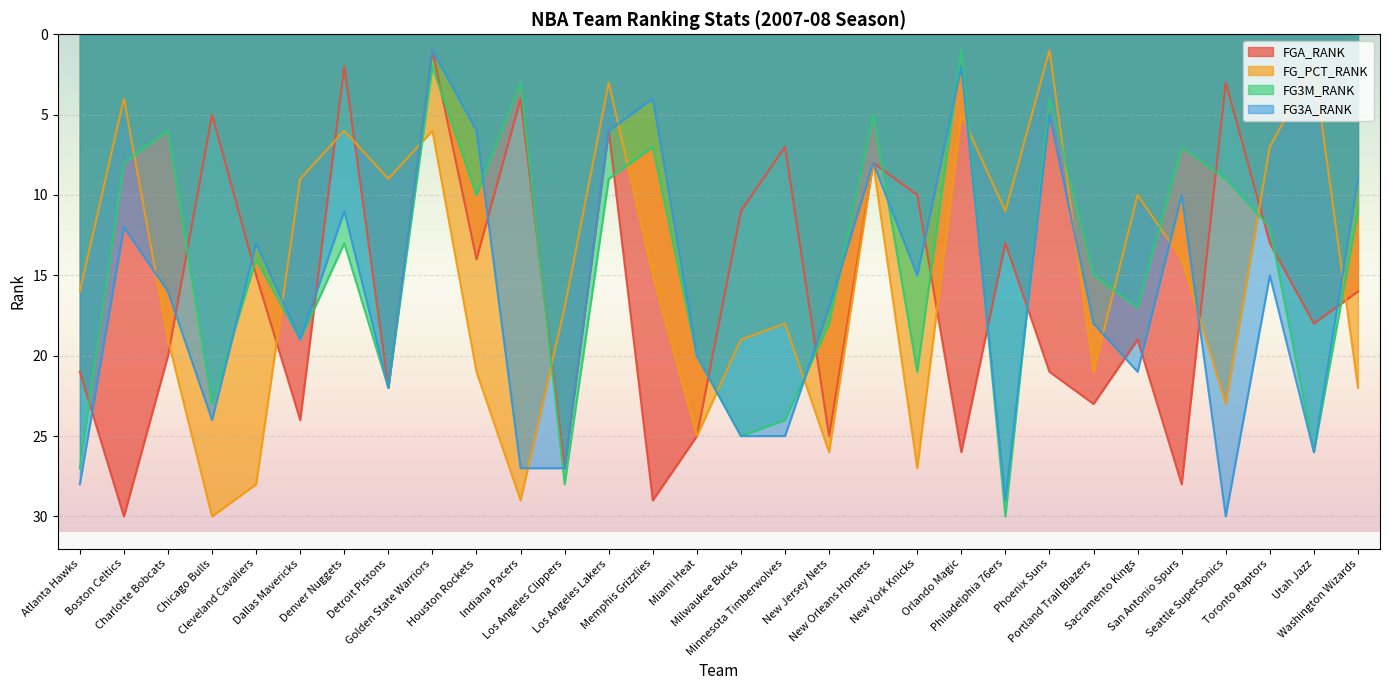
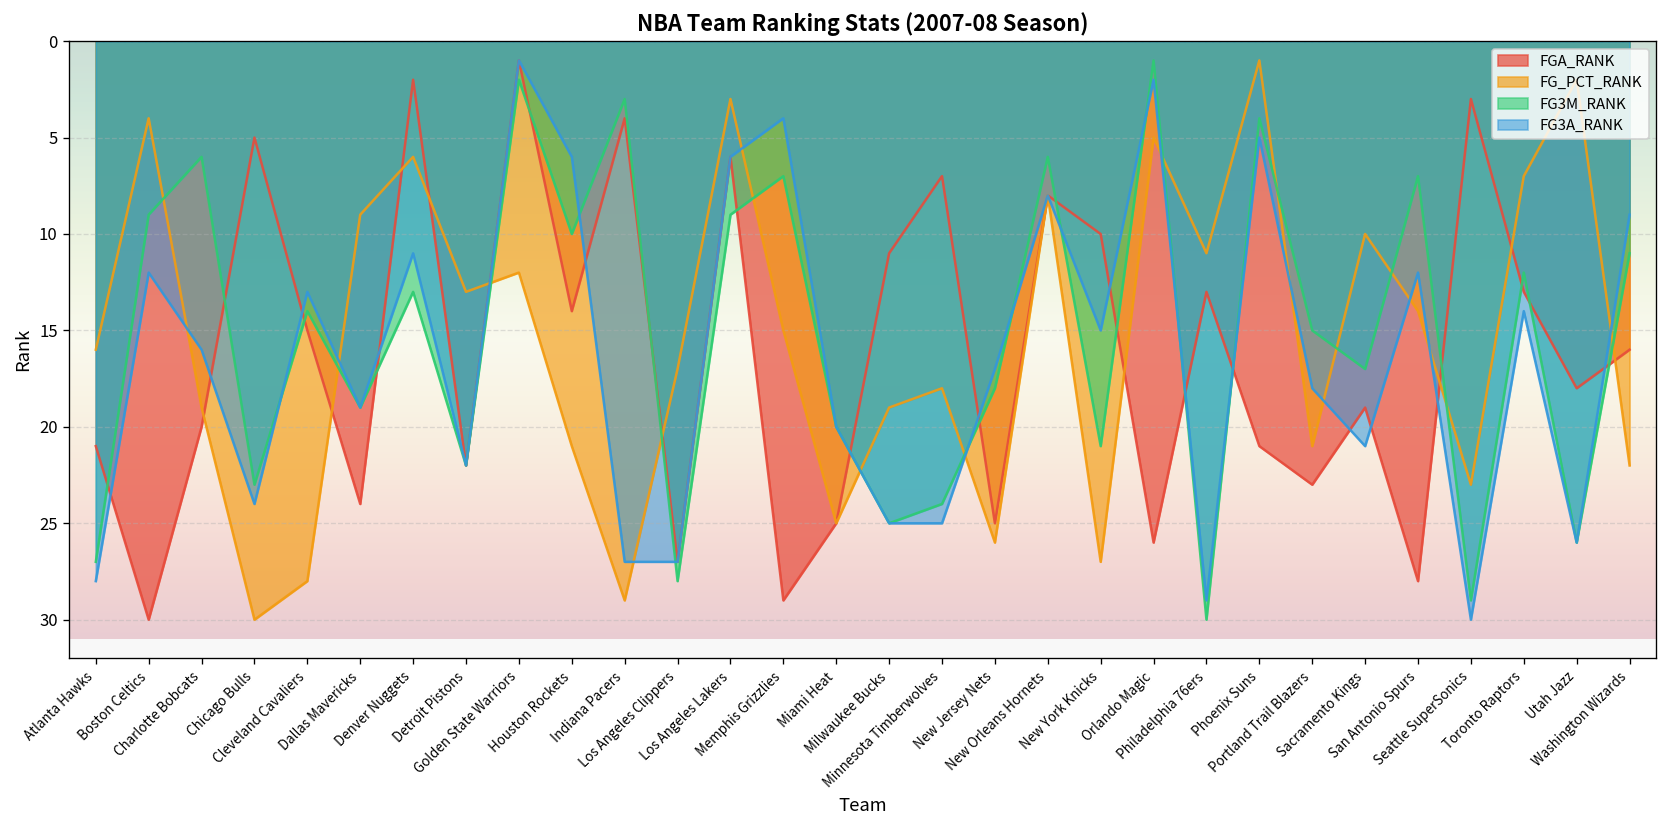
  {
    "FGA_RANK": {
      "Atlanta Hawks": 21,
      "Boston Celtics": 30,
      "Charlotte Bobcats": 20,
      "Chicago Bulls": 5,
      "Cleveland Cavaliers": 15,
      "Dallas Mavericks": 24,
      "Denver Nuggets": 2,
      "Houston Rockets": 14,
      "Indiana Pacers": 4,
      "Memphis Grizzlies": 29,
      "Milwaukee Bucks": 11,
      "Minnesota Timberwolves": 7,
      "New Jersey Nets": 25,
      "New York Knicks": 10,
      "Orlando Magic": 26,
      "Philadelphia 76ers": 13,
      "Phoenix Suns": 21,
      "Portland Trail Blazers": 23,
      "Sacramento Kings": 19,
      "San Antonio Spurs": 28,
      "Seattle SuperSonics": 3,
      "Toronto Raptors": 13,
      "Utah Jazz": 18,
      "Washington Wizards": 16
    },
    "FG_PCT_RANK": {
      "Atlanta Hawks": 16,
      "Boston Celtics": 4,
      "Charlotte Bobcats": 19,
      "Chicago Bulls": 30,
      "Cleveland Cavaliers": 28,
      "Dallas Mavericks": 9,
      "Denver Nuggets": 6,
-     "Detroit Pistons": 9,
-     "Golden State Warriors": 6,
+     "Detroit Pistons": 13,
+     "Golden State Warriors": 12,
      "Houston Rockets": 21,
      "Indiana Pacers": 29,
      "Los Angeles Clippers": 17,
      "Los Angeles Lakers": 3,
      "Memphis Grizzlies": 15,
      "Milwaukee Bucks": 19,
      "Minnesota Timberwolves": 18,
      "New Jersey Nets": 26,
      "New York Knicks": 27,
      "Orlando Magic": 5,
      "Philadelphia 76ers": 11,
      "Phoenix Suns": 1,
      "Portland Trail Blazers": 21,
      "Sacramento Kings": 10,
      "San Antonio Spurs": 14,
      "Seattle SuperSonics": 23,
      "Toronto Raptors": 7,
      "Washington Wizards": 22
    },
    "FG3M_RANK": {
      "Atlanta Hawks": 27,
-     "Boston Celtics": 8,
+     "Boston Celtics": 9,
      "Charlotte Bobcats": 6,
      "Chicago Bulls": 23,
      "Cleveland Cavaliers": 14,
      "Denver Nuggets": 13,
      "Golden State Warriors": 2,
      "Houston Rockets": 10,
      "Indiana Pacers": 3,
      "Los Angeles Clippers": 28,
      "Los Angeles Lakers": 9,
      "Memphis Grizzlies": 7,
      "Minnesota Timberwolves": 24,
      "New Jersey Nets": 18,
-     "New Orleans Hornets": 5,
+     "New Orleans Hornets": 6,
      "New York Knicks": 21,
      "Orlando Magic": 1,
      "Philadelphia 76ers": 30,
      "Phoenix Suns": 4,
      "Portland Trail Blazers": 15,
      "Sacramento Kings": 17,
      "San Antonio Spurs": 7,
-     "Seattle SuperSonics": 9,
+     "Seattle SuperSonics": 29,
      "Toronto Raptors": 12,
      "Washington Wizards": 11
    },
    "FG3A_RANK": {
      "Atlanta Hawks": 28,
      "Boston Celtics": 12,
      "Charlotte Bobcats": 16,
      "Chicago Bulls": 24,
      "Cleveland Cavaliers": 13,
      "Denver Nuggets": 11,
      "Houston Rockets": 6,
      "Indiana Pacers": 27,
      "Memphis Grizzlies": 4,
      "Minnesota Timberwolves": 25,
      "New Jersey Nets": 17,
      "New York Knicks": 15,
      "Orlando Magic": 2,
      "Philadelphia 76ers": 29,
      "Phoenix Suns": 5,
      "Portland Trail Blazers": 18,
      "Sacramento Kings": 21,
-     "San Antonio Spurs": 10,
+     "San Antonio Spurs": 12,
      "Seattle SuperSonics": 30,
-     "Toronto Raptors": 15,
+     "Toronto Raptors": 14,
      "Washington Wizards": 9
    }
  }
